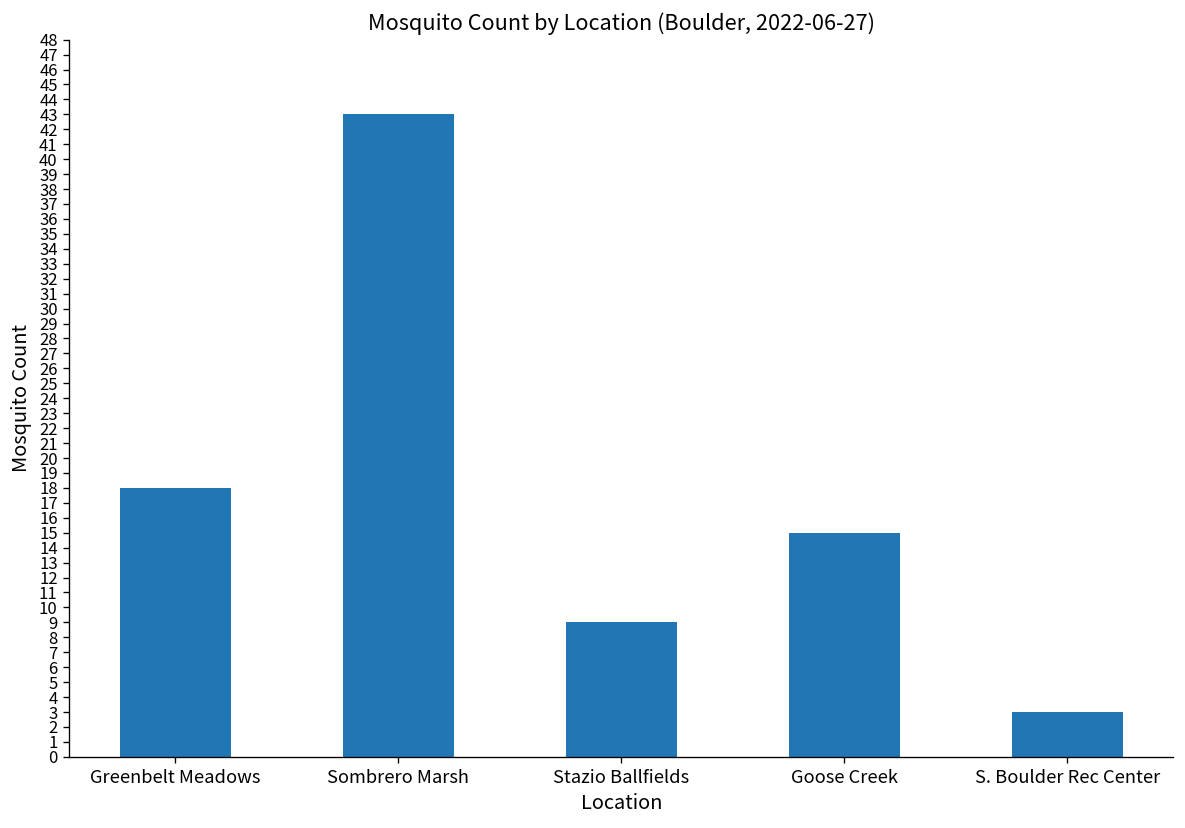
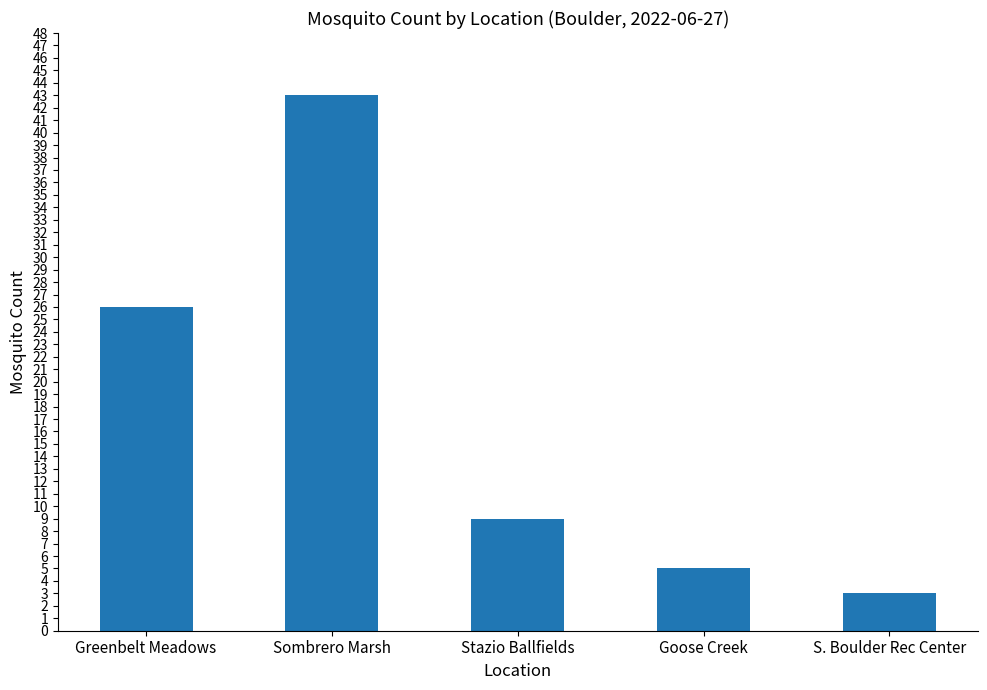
  {
-   "Greenbelt Meadows": 18,
+   "Greenbelt Meadows": 26,
    "Sombrero Marsh": 43,
    "Stazio Ballfields": 9,
-   "Goose Creek": 15,
+   "Goose Creek": 5,
    "S. Boulder Rec Center": 3
  }
